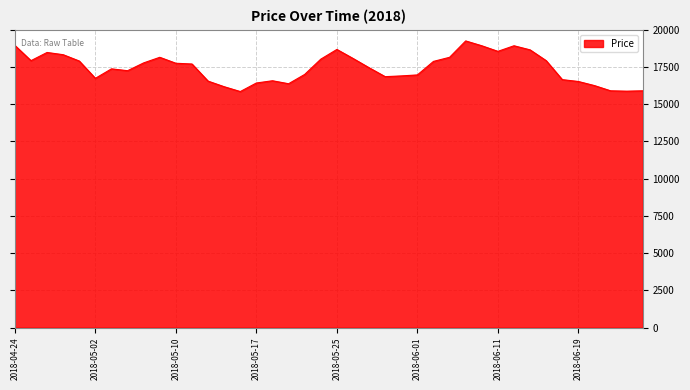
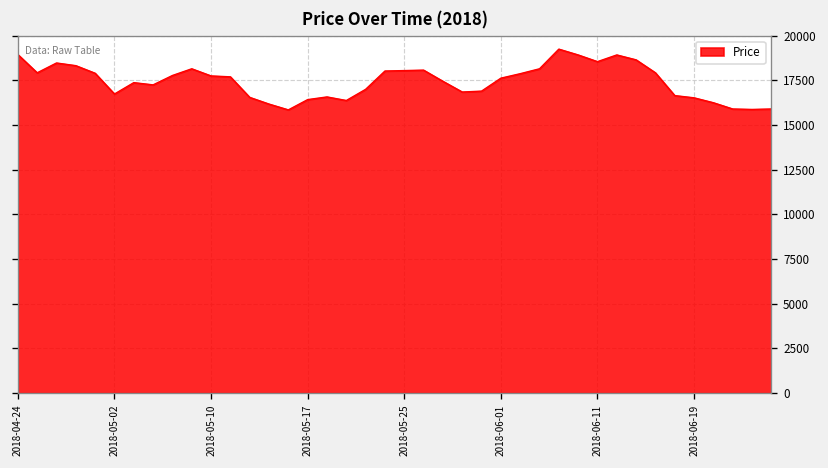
  {
    "2018-04-24": 18900,
    "2018-05-02": 16700,
    "2018-05-10": 17800,
    "2018-05-17": 16400,
-   "2018-05-25": 18700,
-   "2018-06-01": 17000,
+   "2018-05-25": 18100,
+   "2018-06-01": 17600,
    "2018-06-11": 18600,
    "2018-06-19": 16500
  }
